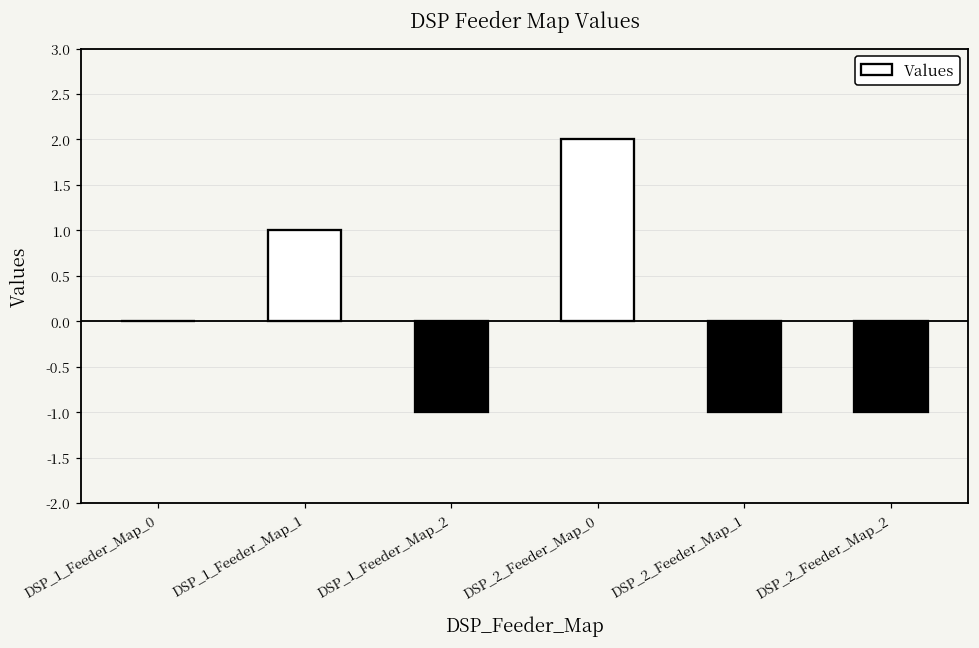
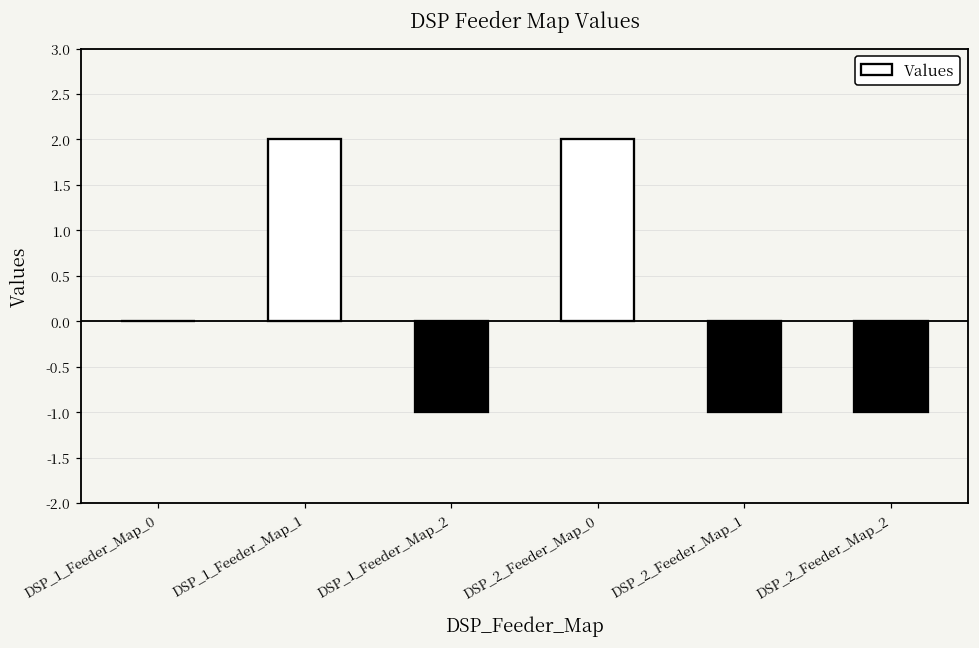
  {
    "DSP_1_Feeder_Map_0": 0,
-   "DSP_1_Feeder_Map_1": 1,
+   "DSP_1_Feeder_Map_1": 2,
    "DSP_1_Feeder_Map_2": -1,
    "DSP_2_Feeder_Map_0": 2,
    "DSP_2_Feeder_Map_1": -1,
    "DSP_2_Feeder_Map_2": -1
  }
